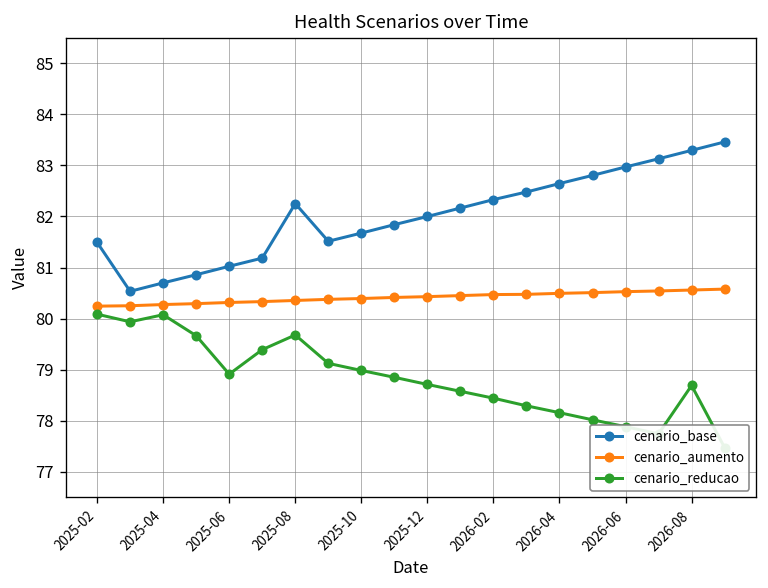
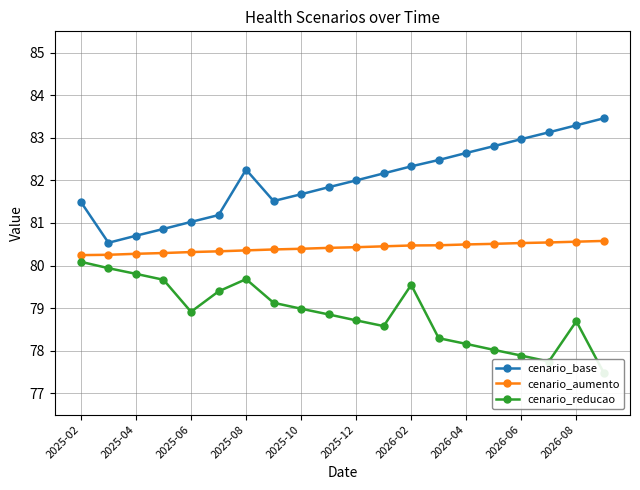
  {
    "cenario_base": {
      "2025-02": 81.5,
      "2025-04": 80.7,
      "2025-06": 81.0,
      "2025-08": 82.3,
      "2025-10": 81.7,
      "2025-12": 82.0,
      "2026-02": 82.3,
      "2026-04": 82.6,
      "2026-06": 83.0,
      "2026-08": 83.3
    },
    "cenario_aumento": {
      "2025-02": 80.2,
      "2025-04": 80.3,
      "2025-06": 80.3,
      "2025-08": 80.4,
      "2025-10": 80.4,
      "2025-12": 80.4,
      "2026-02": 80.5,
      "2026-04": 80.5,
      "2026-06": 80.5,
      "2026-08": 80.6
    },
    "cenario_reducao": {
      "2025-02": 80.1,
-     "2025-04": 80.1,
+     "2025-04": 79.8,
      "2025-06": 78.9,
      "2025-08": 79.7,
      "2025-10": 79.0,
      "2025-12": 78.7,
-     "2026-02": 78.4,
+     "2026-02": 79.5,
      "2026-04": 78.2,
      "2026-06": 77.9,
      "2026-08": 78.7
    }
  }
